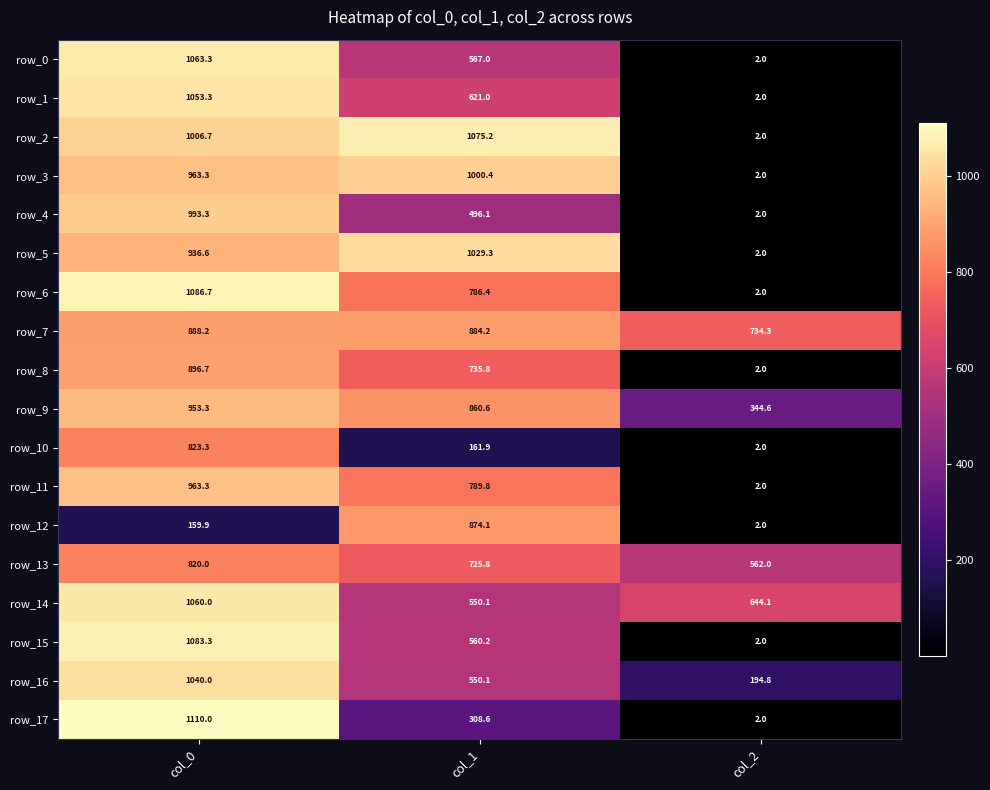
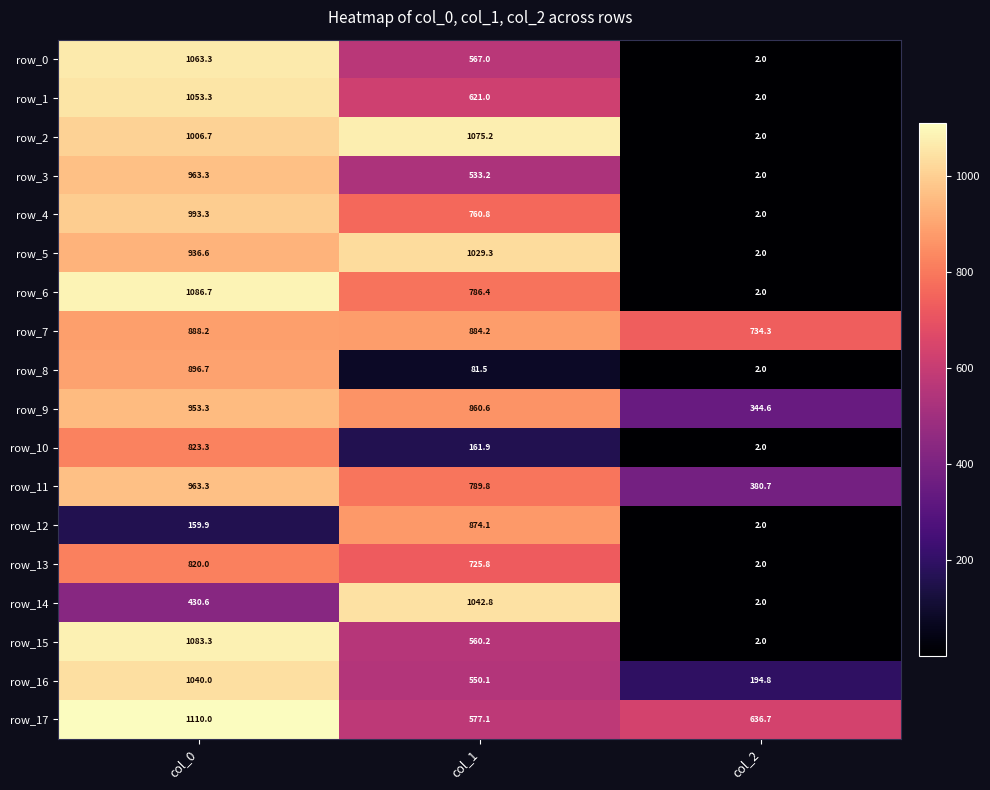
  {
    "row_0": {
      "col_0": 1063.3,
      "col_1": 567.0,
      "col_2": 2.0
    },
    "row_1": {
      "col_0": 1053.3,
      "col_1": 621.0,
      "col_2": 2.0
    },
    "row_2": {
      "col_0": 1006.7,
      "col_1": 1075.2,
      "col_2": 2.0
    },
    "row_3": {
      "col_0": 963.3,
-     "col_1": 1000.4,
+     "col_1": 533.2,
      "col_2": 2.0
    },
    "row_4": {
      "col_0": 993.3,
-     "col_1": 496.1,
+     "col_1": 760.8,
      "col_2": 2.0
    },
    "row_5": {
      "col_0": 936.6,
      "col_1": 1029.3,
      "col_2": 2.0
    },
    "row_6": {
      "col_0": 1086.7,
      "col_1": 786.4,
      "col_2": 2.0
    },
    "row_7": {
      "col_0": 888.2,
      "col_1": 884.2,
      "col_2": 734.3
    },
    "row_8": {
      "col_0": 896.7,
-     "col_1": 735.8,
+     "col_1": 81.5,
      "col_2": 2.0
    },
    "row_9": {
      "col_0": 953.3,
      "col_1": 860.6,
      "col_2": 344.6
    },
    "row_10": {
      "col_0": 823.3,
      "col_1": 161.9,
      "col_2": 2.0
    },
    "row_11": {
      "col_0": 963.3,
      "col_1": 789.8,
-     "col_2": 2.0
+     "col_2": 380.7
    },
    "row_12": {
      "col_0": 159.9,
      "col_1": 874.1,
      "col_2": 2.0
    },
    "row_13": {
      "col_0": 820.0,
      "col_1": 725.8,
-     "col_2": 562.0
+     "col_2": 2.0
    },
    "row_14": {
-     "col_0": 1060.0,
-     "col_1": 550.1,
-     "col_2": 644.1
+     "col_0": 430.6,
+     "col_1": 1042.8,
+     "col_2": 2.0
    },
    "row_15": {
      "col_0": 1083.3,
      "col_1": 560.2,
      "col_2": 2.0
    },
    "row_16": {
      "col_0": 1040.0,
      "col_1": 550.1,
      "col_2": 194.8
    },
    "row_17": {
      "col_0": 1110.0,
-     "col_1": 308.6,
-     "col_2": 2.0
+     "col_1": 577.1,
+     "col_2": 636.7
    }
  }
